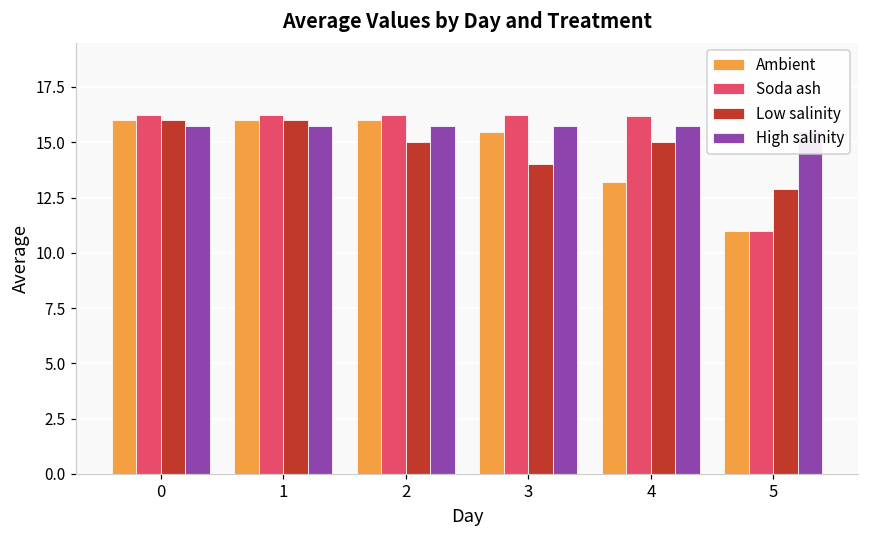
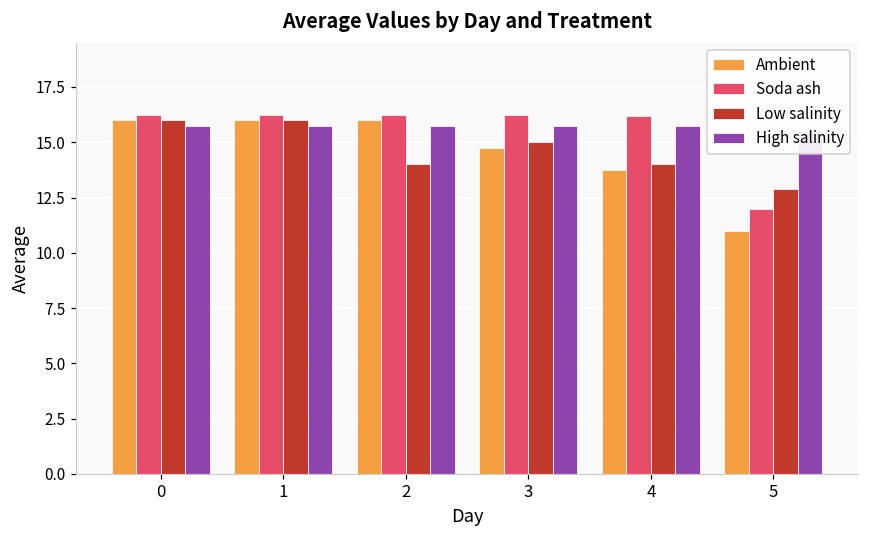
  {
    "Ambient": {
      "0": 16.0,
      "1": 16.0,
      "2": 16.0,
-     "3": 15.5,
-     "4": 13.2,
+     "3": 14.8,
+     "4": 13.8,
      "5": 11.0
    },
    "Soda ash": {
      "0": 16.3,
      "1": 16.3,
      "2": 16.3,
      "3": 16.3,
      "4": 16.2,
-     "5": 11
+     "5": 12
    },
    "Low salinity": {
      "0": 16,
      "1": 16,
-     "2": 15,
-     "3": 14,
-     "4": 15,
+     "2": 14,
+     "3": 15,
+     "4": 14,
      "5": 13
    },
    "High salinity": {
      "0": 15.8,
      "1": 15.8,
      "2": 15.8,
      "3": 15.8,
      "4": 15.8
    }
  }
